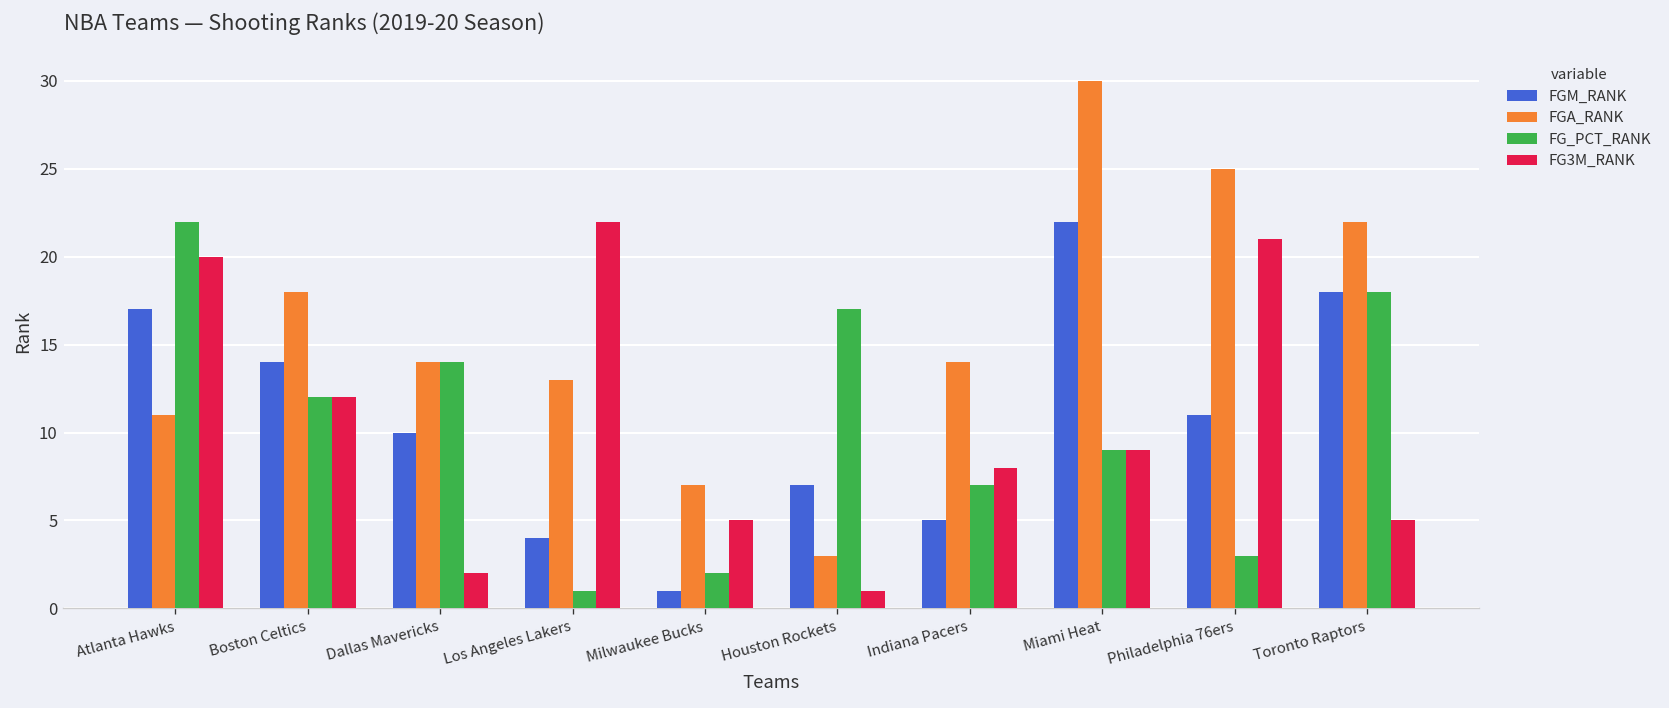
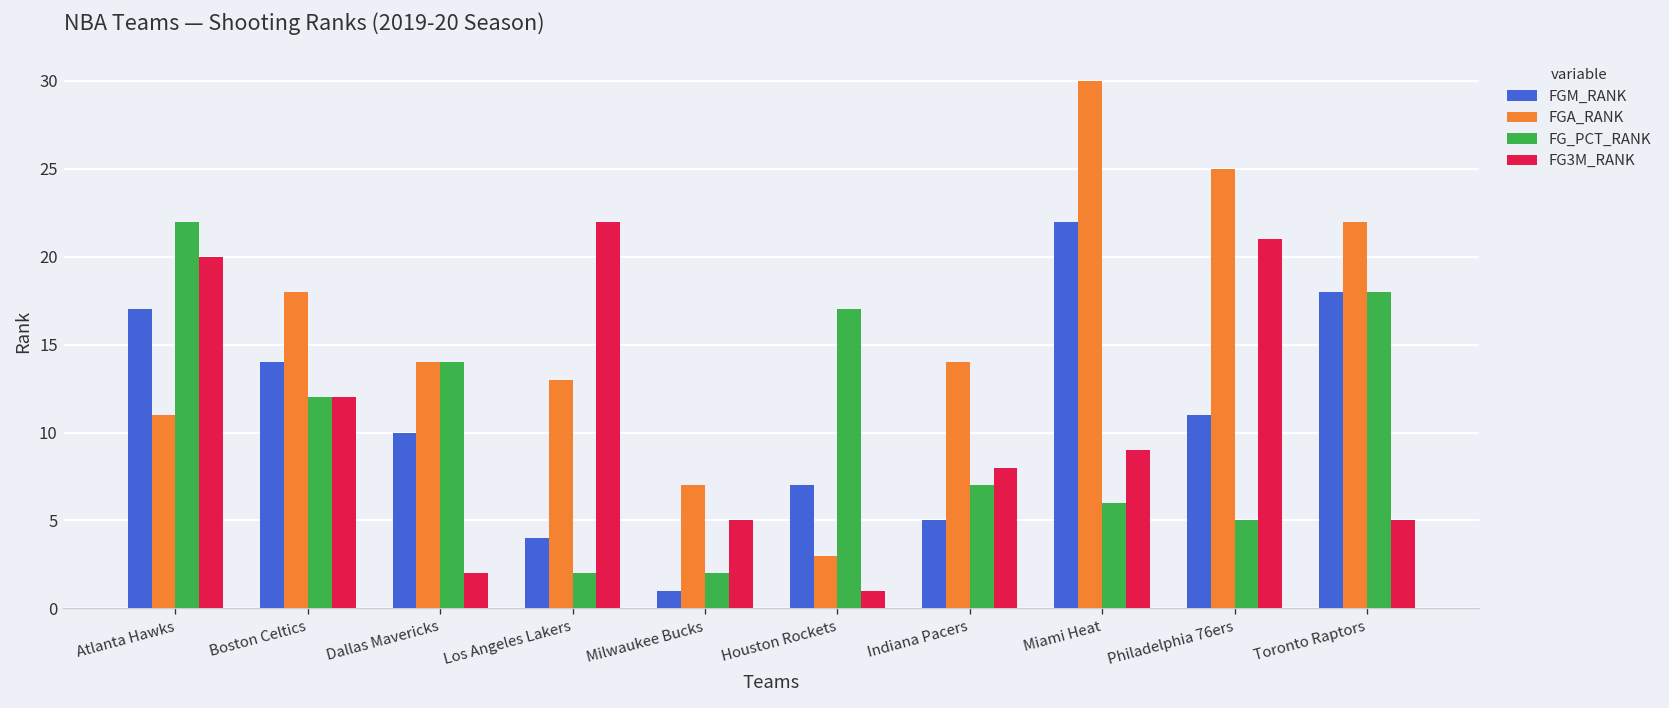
  {
    "FGM_RANK": {
      "Atlanta Hawks": 17,
      "Boston Celtics": 14,
      "Dallas Mavericks": 10,
      "Los Angeles Lakers": 4,
      "Milwaukee Bucks": 1,
      "Houston Rockets": 7,
      "Indiana Pacers": 5,
      "Miami Heat": 22,
      "Philadelphia 76ers": 11,
      "Toronto Raptors": 18
    },
    "FGA_RANK": {
      "Atlanta Hawks": 11,
      "Boston Celtics": 18,
      "Dallas Mavericks": 14,
      "Los Angeles Lakers": 13,
      "Milwaukee Bucks": 7,
      "Houston Rockets": 3,
      "Indiana Pacers": 14,
      "Miami Heat": 30,
      "Philadelphia 76ers": 25,
      "Toronto Raptors": 22
    },
    "FG_PCT_RANK": {
      "Atlanta Hawks": 22,
      "Boston Celtics": 12,
      "Dallas Mavericks": 14,
-     "Los Angeles Lakers": 1,
+     "Los Angeles Lakers": 2,
      "Milwaukee Bucks": 2,
      "Houston Rockets": 17,
      "Indiana Pacers": 7,
-     "Miami Heat": 9,
-     "Philadelphia 76ers": 3,
+     "Miami Heat": 6,
+     "Philadelphia 76ers": 5,
      "Toronto Raptors": 18
    },
    "FG3M_RANK": {
      "Atlanta Hawks": 20,
      "Boston Celtics": 12,
      "Dallas Mavericks": 2,
      "Los Angeles Lakers": 22,
      "Milwaukee Bucks": 5,
      "Houston Rockets": 1,
      "Indiana Pacers": 8,
      "Miami Heat": 9,
      "Philadelphia 76ers": 21,
      "Toronto Raptors": 5
    }
  }
